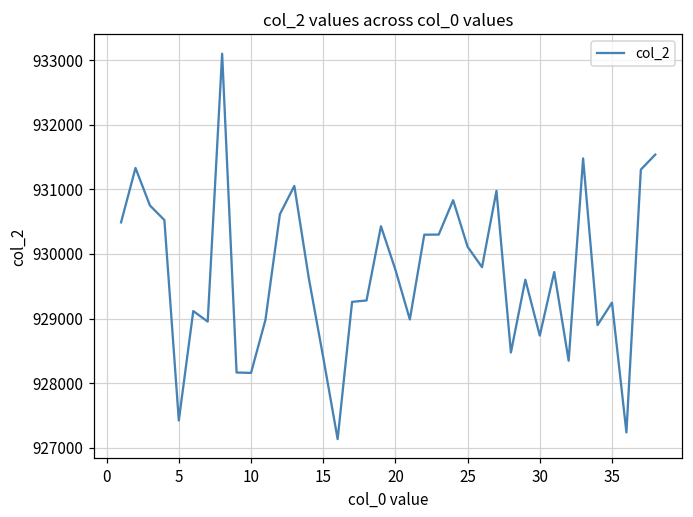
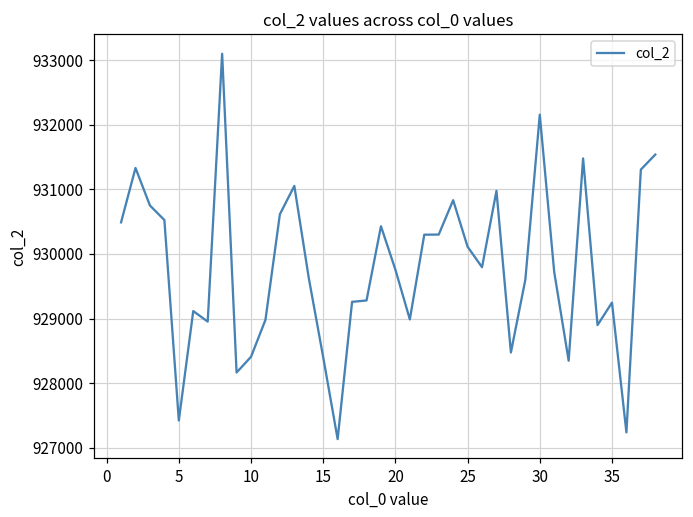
  {
    "5": 927400,
-   "10": 928200,
+   "10": 928400,
    "15": 928400,
    "20": 929800,
    "25": 930100,
-   "30": 928700,
+   "30": 932200,
    "35": 929200
  }
